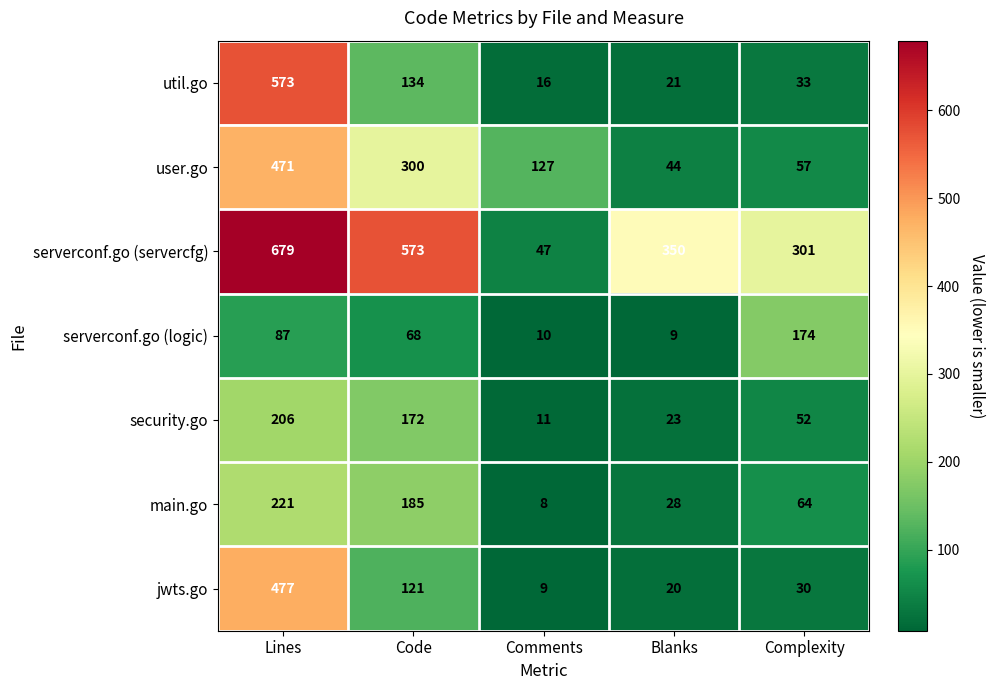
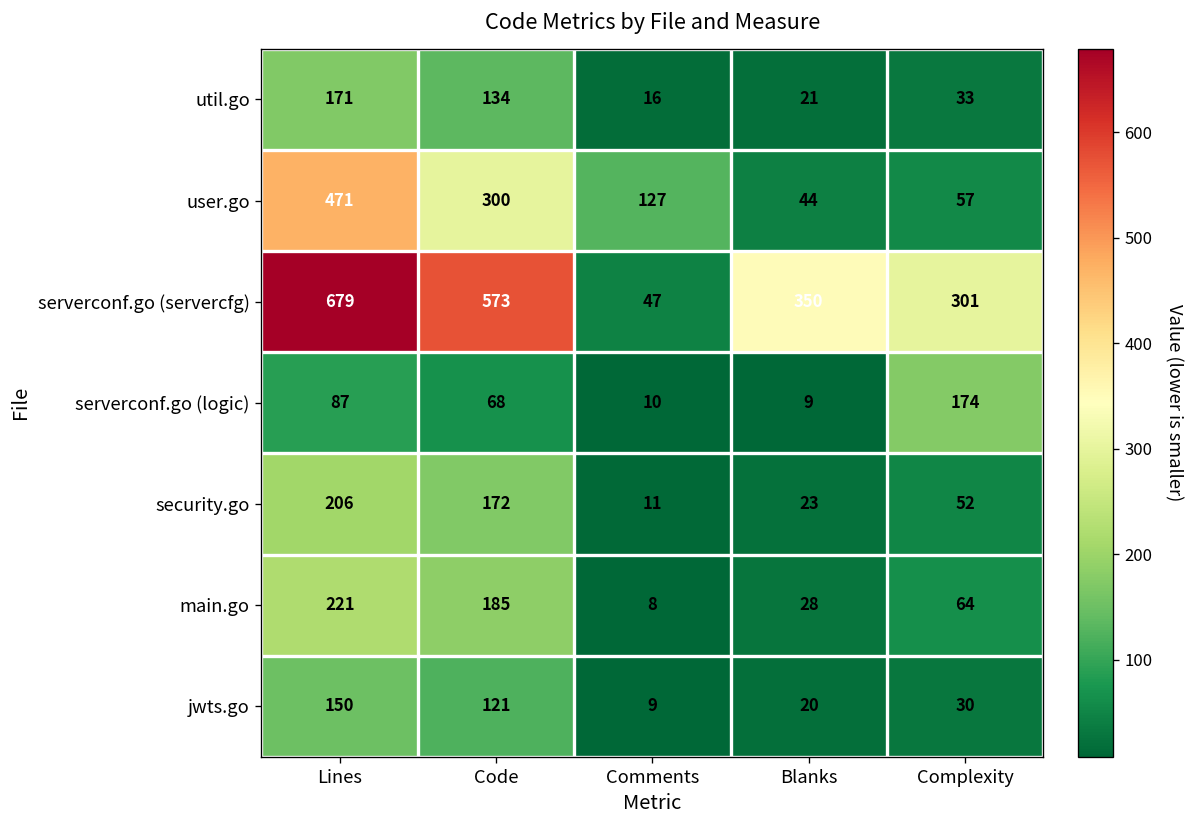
  {
    "util.go": {
-     "Lines": 573,
+     "Lines": 171,
      "Code": 134,
      "Comments": 16,
      "Blanks": 21,
      "Complexity": 33
    },
    "user.go": {
      "Lines": 471,
      "Code": 300,
      "Comments": 127,
      "Blanks": 44,
      "Complexity": 57
    },
    "serverconf.go (servercfg)": {
      "Lines": 679,
      "Code": 573,
      "Comments": 47,
      "Blanks": 350,
      "Complexity": 301
    },
    "serverconf.go (logic)": {
      "Lines": 87,
      "Code": 68,
      "Comments": 10,
      "Blanks": 9,
      "Complexity": 174
    },
    "security.go": {
      "Lines": 206,
      "Code": 172,
      "Comments": 11,
      "Blanks": 23,
      "Complexity": 52
    },
    "main.go": {
      "Lines": 221,
      "Code": 185,
      "Comments": 8,
      "Blanks": 28,
      "Complexity": 64
    },
    "jwts.go": {
-     "Lines": 477,
+     "Lines": 150,
      "Code": 121,
      "Comments": 9,
      "Blanks": 20,
      "Complexity": 30
    }
  }
